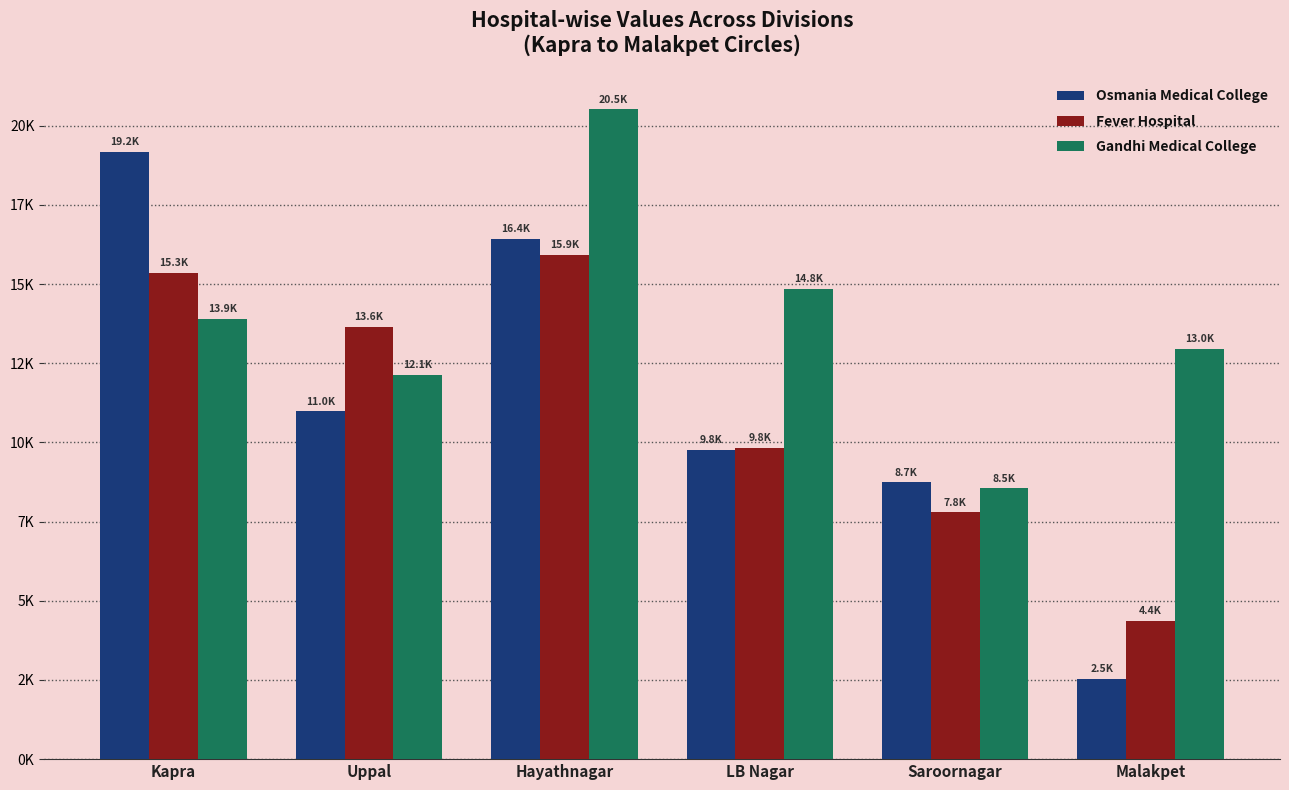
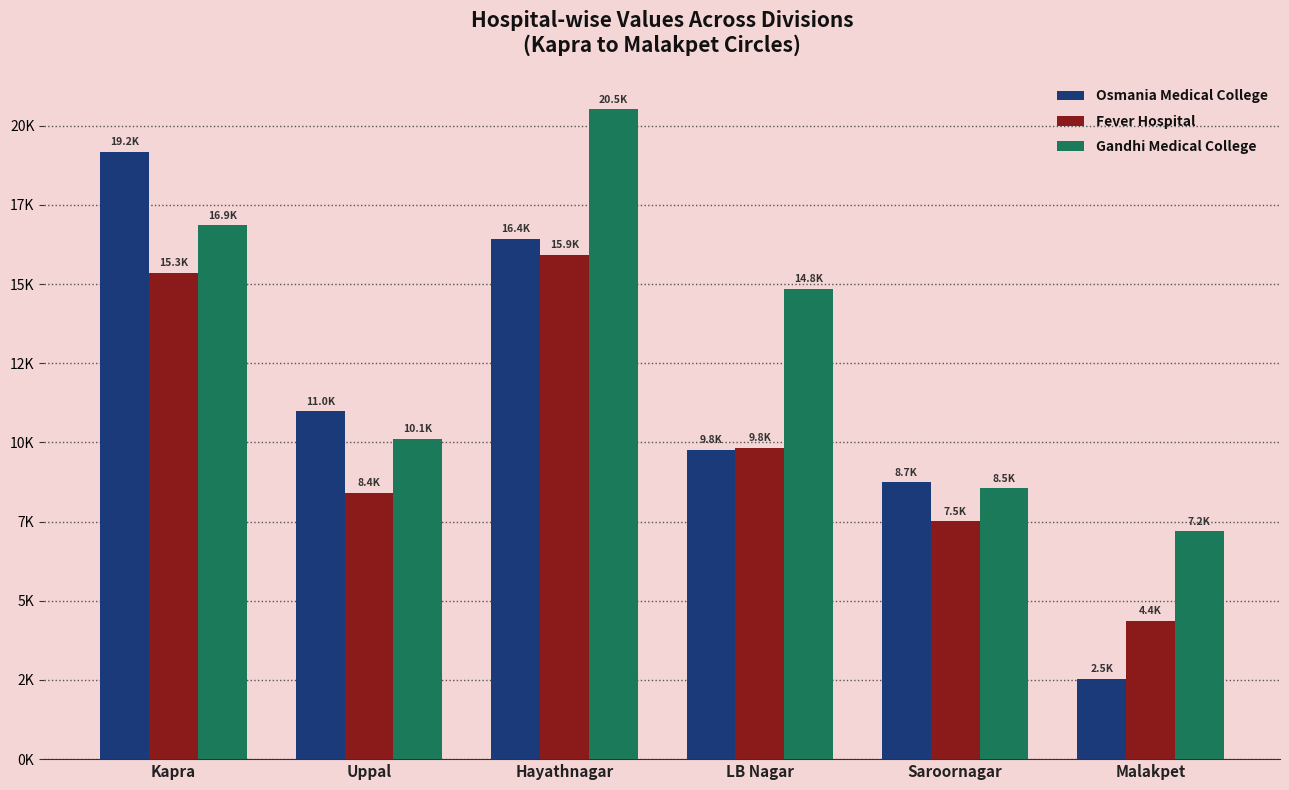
  {
    "Osmania Medical College": {
      "Kapra": "19.2K",
      "Uppal": "11.0K",
      "Hayathnagar": "16.4K",
      "LB Nagar": "9.8K",
      "Saroornagar": "8.7K",
      "Malakpet": "2.5K"
    },
    "Fever Hospital": {
      "Kapra": "15.3K",
-     "Uppal": "13.6K",
+     "Uppal": "8.4K",
      "Hayathnagar": "15.9K",
      "LB Nagar": "9.8K",
-     "Saroornagar": "7.8K",
+     "Saroornagar": "7.5K",
      "Malakpet": "4.4K"
    },
    "Gandhi Medical College": {
-     "Kapra": "13.9K",
-     "Uppal": "12.1K",
+     "Kapra": "16.9K",
+     "Uppal": "10.1K",
      "Hayathnagar": "20.5K",
      "LB Nagar": "14.8K",
      "Saroornagar": "8.5K",
-     "Malakpet": "13.0K"
+     "Malakpet": "7.2K"
    }
  }
